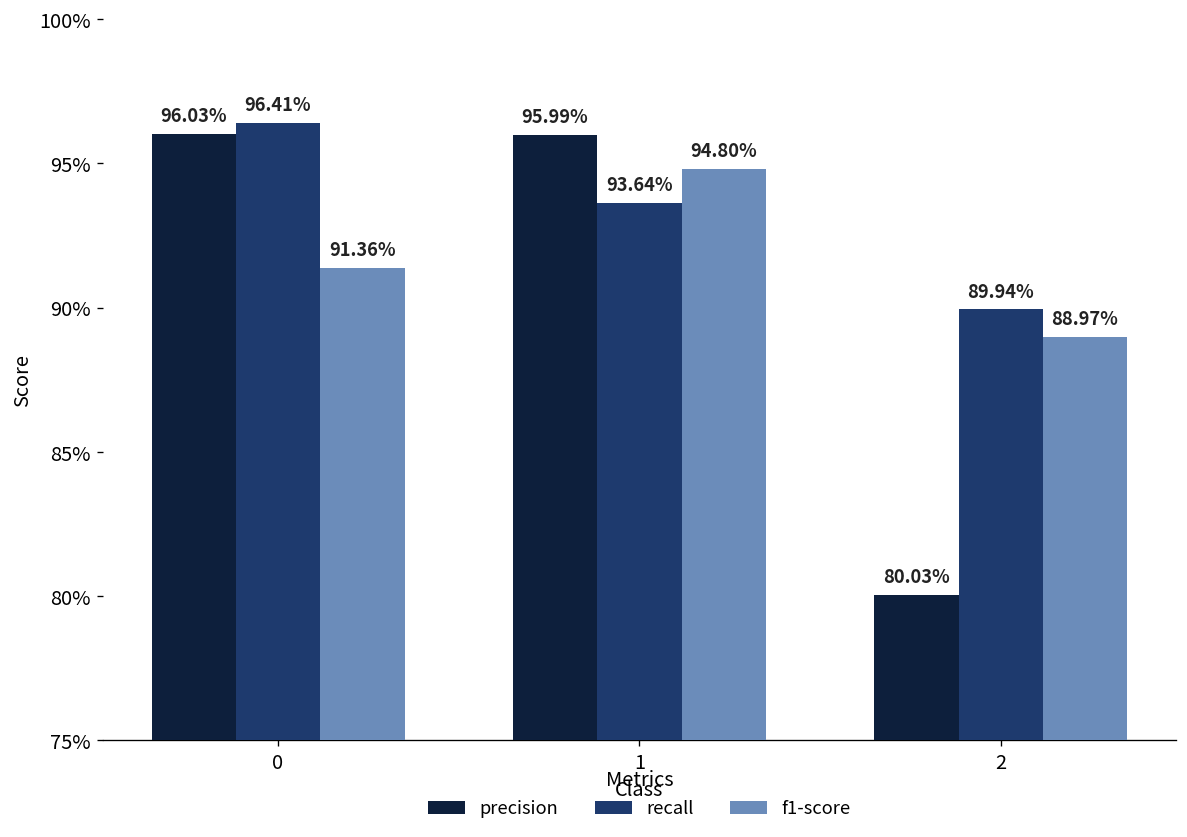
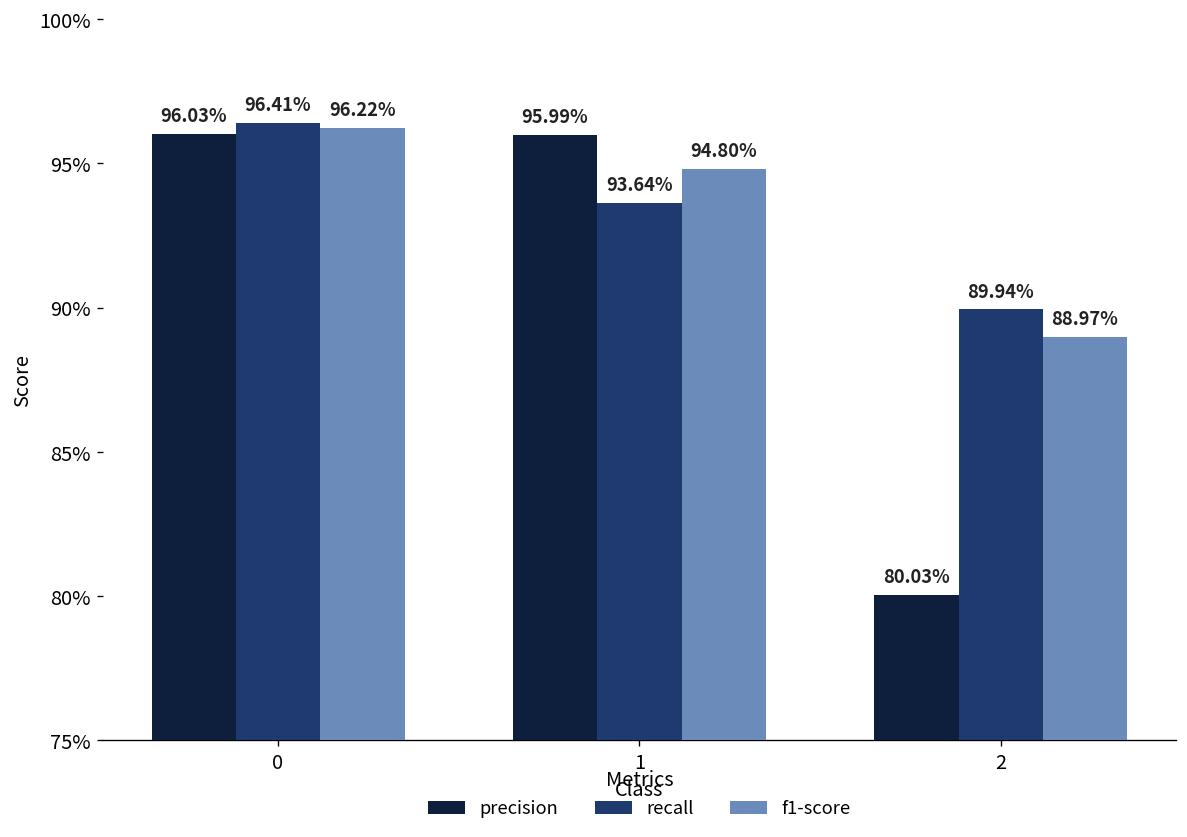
  {
    "f1-score": {
-     "0": "91.36%",
+     "0": "96.22%",
      "1": "94.80%",
      "2": "88.97%"
    }
  }
